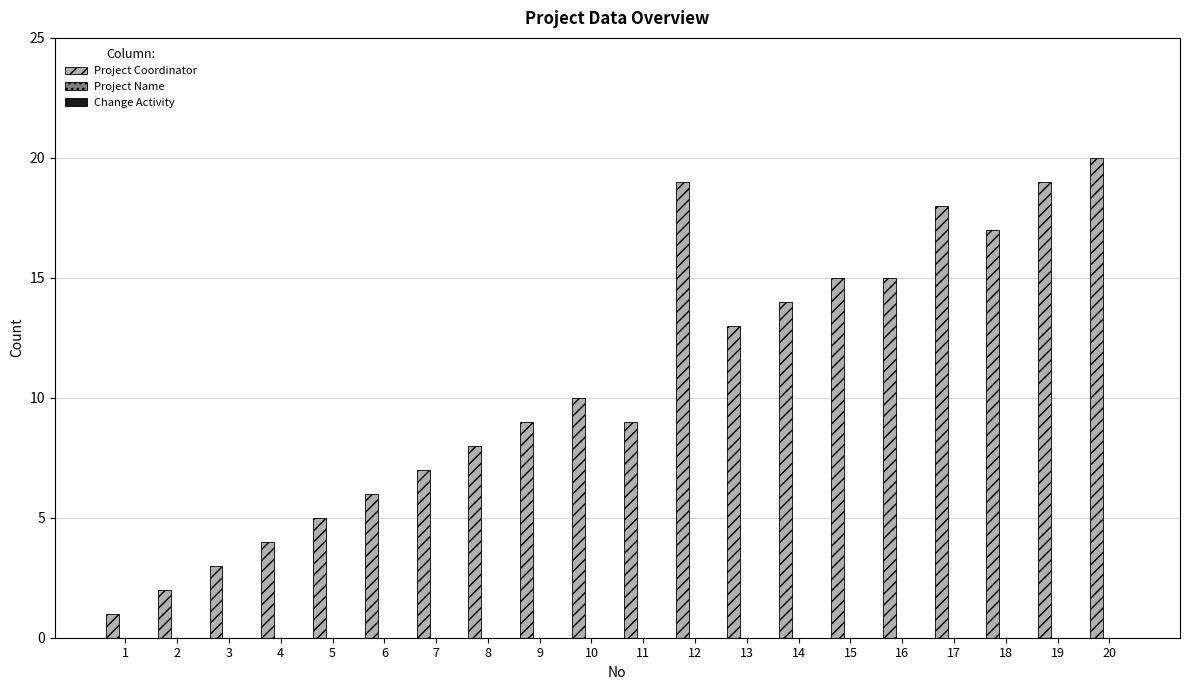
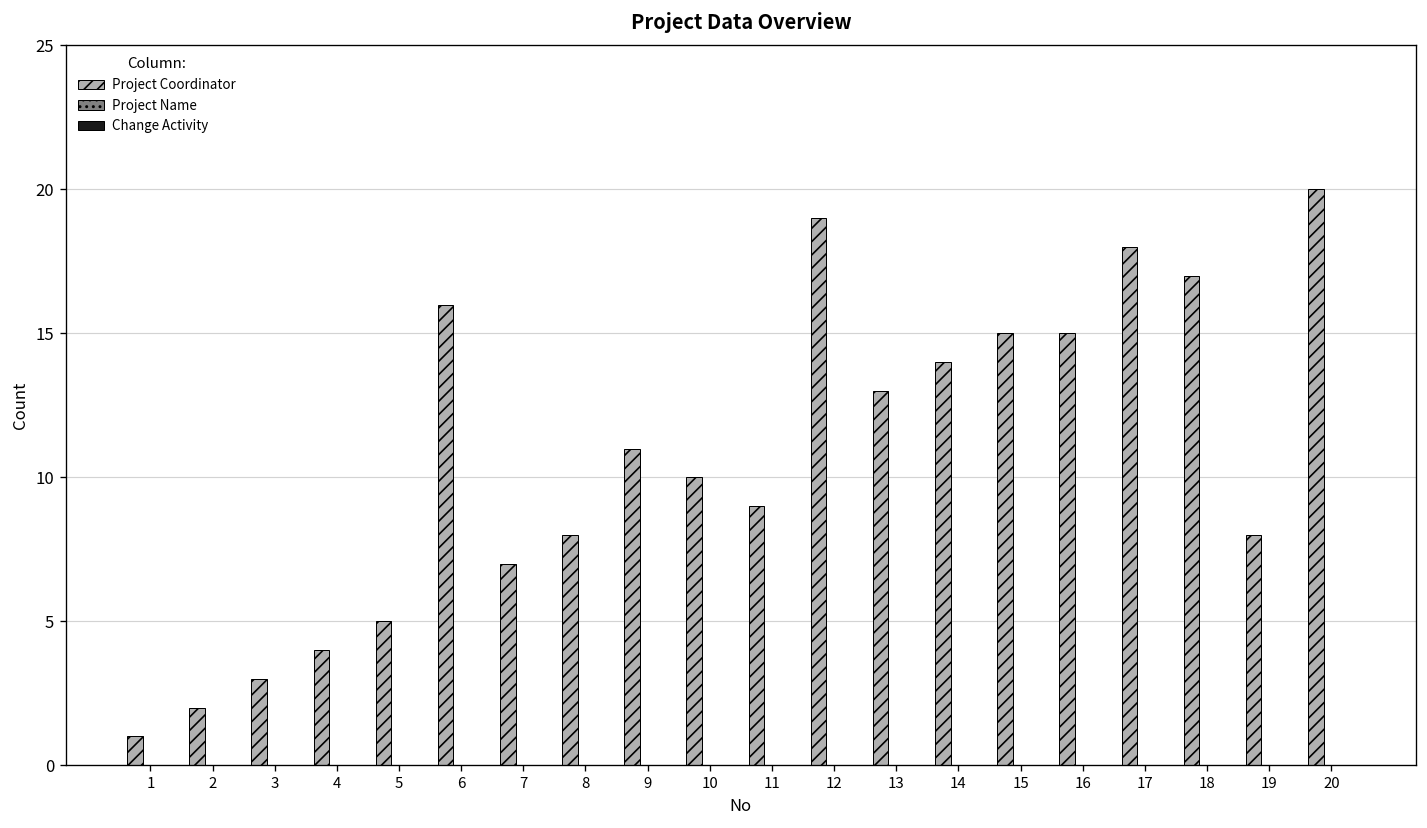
  {
    "Project Coordinator": {
      "1": 1,
      "2": 2,
      "3": 3,
      "4": 4,
      "5": 5,
-     "6": 6,
+     "6": 16,
      "7": 7,
      "8": 8,
-     "9": 9,
+     "9": 11,
      "10": 10,
      "11": 9,
      "12": 19,
      "13": 13,
      "14": 14,
      "15": 15,
      "16": 15,
      "17": 18,
      "18": 17,
-     "19": 19,
+     "19": 8,
      "20": 20
    },
    "Project Name": {
      "1": 0,
      "2": 0,
      "3": 0,
      "4": 0,
      "5": 0,
      "6": 0,
      "7": 0,
      "8": 0,
      "9": 0,
      "10": 0,
      "11": 0,
      "12": 0,
      "13": 0,
      "14": 0,
      "15": 0,
      "16": 0,
      "17": 0,
      "18": 0,
      "19": 0,
      "20": 0
    },
    "Change Activity": {
      "1": 0,
      "2": 0,
      "3": 0,
      "4": 0,
      "5": 0,
      "6": 0,
      "7": 0,
      "8": 0,
      "9": 0,
      "10": 0,
      "11": 0,
      "12": 0,
      "13": 0,
      "14": 0,
      "15": 0,
      "16": 0,
      "17": 0,
      "18": 0,
      "19": 0,
      "20": 0
    }
  }
